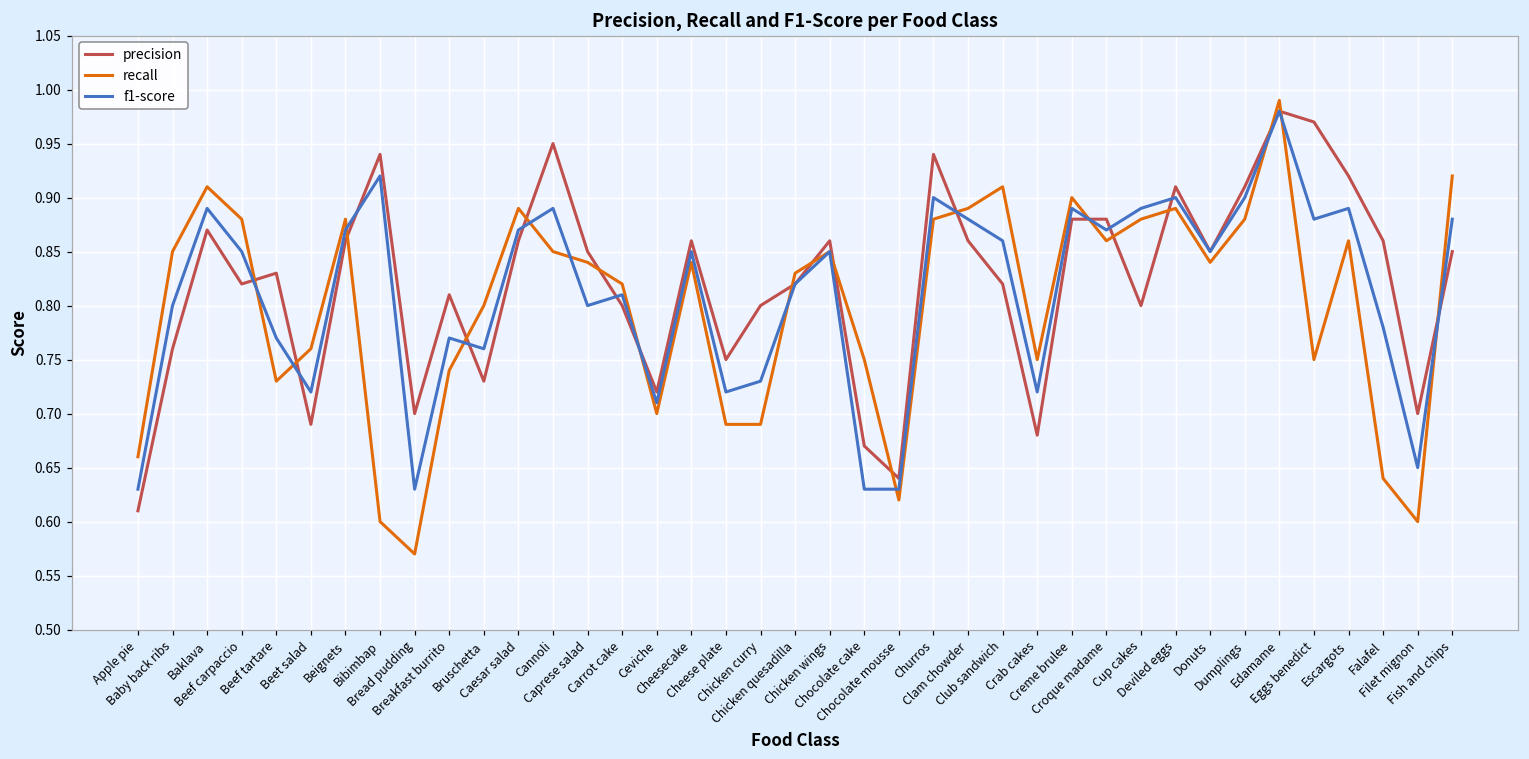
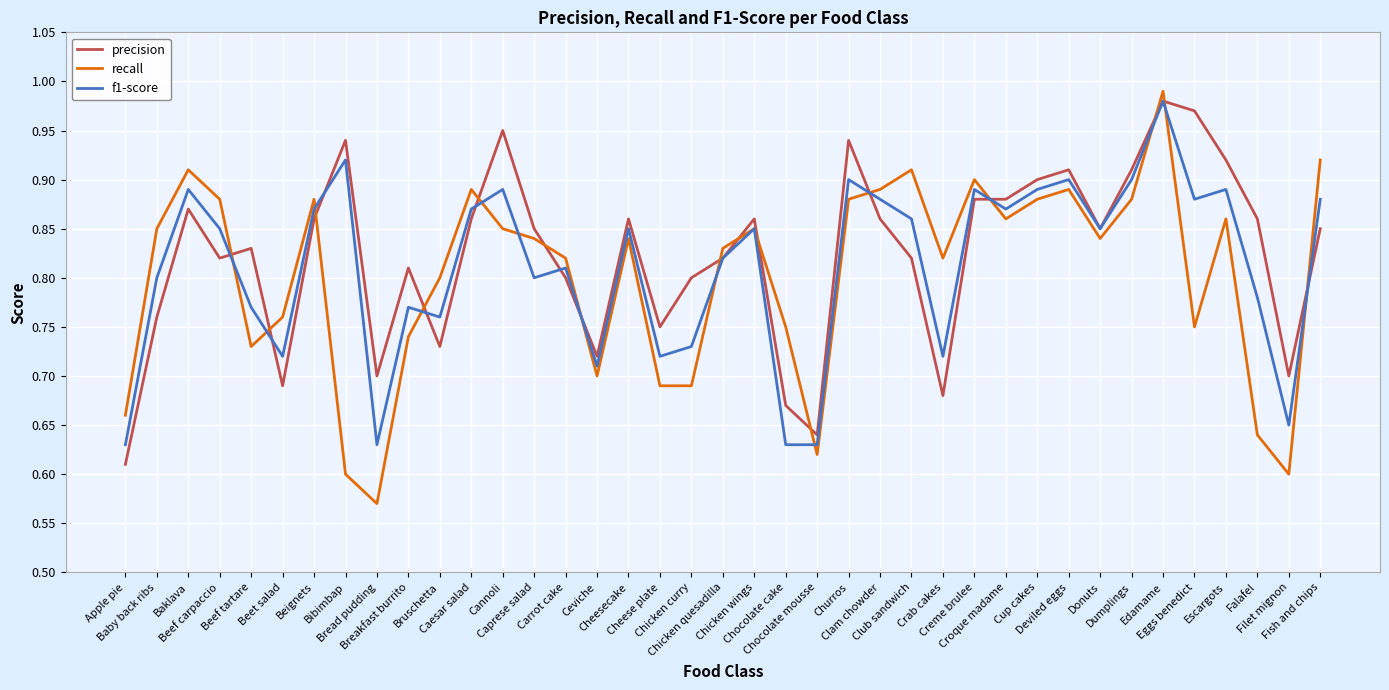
  {
    "precision": {
      "Apple pie": 0.61,
      "Baby back ribs": 0.76,
      "Baklava": 0.87,
      "Beef carpaccio": 0.82,
      "Beef tartare": 0.83,
      "Beet salad": 0.69,
      "Beignets": 0.86,
      "Bibimbap": 0.94,
      "Bread pudding": 0.7,
      "Breakfast burrito": 0.81,
      "Bruschetta": 0.73,
      "Caesar salad": 0.86,
      "Cannoli": 0.95,
      "Caprese salad": 0.85,
      "Carrot cake": 0.8,
      "Ceviche": 0.72,
      "Cheesecake": 0.86,
      "Cheese plate": 0.75,
      "Chicken curry": 0.8,
      "Chicken wings": 0.86,
      "Chocolate cake": 0.67,
      "Chocolate mousse": 0.64,
      "Churros": 0.94,
      "Clam chowder": 0.86,
      "Club sandwich": 0.82,
      "Crab cakes": 0.68,
      "Creme brulee": 0.88,
      "Croque madame": 0.88,
-     "Cup cakes": 0.8,
+     "Cup cakes": 0.9,
      "Deviled eggs": 0.91,
      "Dumplings": 0.91,
      "Eggs benedict": 0.97,
      "Escargots": 0.92,
      "Falafel": 0.86,
      "Filet mignon": 0.7,
      "Fish and chips": 0.85
    },
    "recall": {
      "Apple pie": 0.66,
      "Baby back ribs": 0.85,
      "Baklava": 0.91,
      "Beef carpaccio": 0.88,
      "Beef tartare": 0.73,
      "Beet salad": 0.76,
      "Beignets": 0.88,
      "Bibimbap": 0.60,
      "Bread pudding": 0.57,
      "Breakfast burrito": 0.74,
      "Bruschetta": 0.80,
      "Caesar salad": 0.89,
      "Cannoli": 0.85,
      "Caprese salad": 0.84,
      "Carrot cake": 0.82,
      "Ceviche": 0.70,
      "Cheesecake": 0.84,
      "Cheese plate": 0.69,
      "Chicken curry": 0.69,
      "Chicken quesadilla": 0.83,
      "Chocolate cake": 0.75,
      "Chocolate mousse": 0.62,
      "Churros": 0.88,
      "Clam chowder": 0.89,
      "Club sandwich": 0.91,
-     "Crab cakes": 0.75,
+     "Crab cakes": 0.82,
      "Creme brulee": 0.90,
      "Croque madame": 0.86,
      "Cup cakes": 0.88,
      "Deviled eggs": 0.89,
      "Donuts": 0.84,
      "Dumplings": 0.88,
      "Edamame": 0.99,
      "Eggs benedict": 0.75,
      "Escargots": 0.86,
      "Falafel": 0.64,
      "Filet mignon": 0.60,
      "Fish and chips": 0.92
    },
    "f1-score": {
      "Apple pie": 0.63,
      "Baby back ribs": 0.80,
      "Baklava": 0.89,
      "Beef carpaccio": 0.85,
      "Beef tartare": 0.77,
      "Beet salad": 0.72,
      "Beignets": 0.87,
      "Bibimbap": 0.92,
      "Bread pudding": 0.63,
      "Breakfast burrito": 0.77,
      "Bruschetta": 0.76,
      "Caesar salad": 0.87,
      "Cannoli": 0.89,
      "Caprese salad": 0.80,
      "Carrot cake": 0.81,
      "Ceviche": 0.71,
      "Cheesecake": 0.85,
      "Cheese plate": 0.72,
      "Chicken curry": 0.73,
      "Chocolate cake": 0.63,
      "Chocolate mousse": 0.63,
      "Churros": 0.90,
      "Clam chowder": 0.88,
      "Club sandwich": 0.86,
      "Crab cakes": 0.72,
      "Creme brulee": 0.89,
      "Croque madame": 0.87,
      "Cup cakes": 0.89,
      "Deviled eggs": 0.90,
      "Dumplings": 0.90,
      "Eggs benedict": 0.88,
      "Escargots": 0.89,
      "Falafel": 0.78,
      "Filet mignon": 0.65,
      "Fish and chips": 0.88
    }
  }
